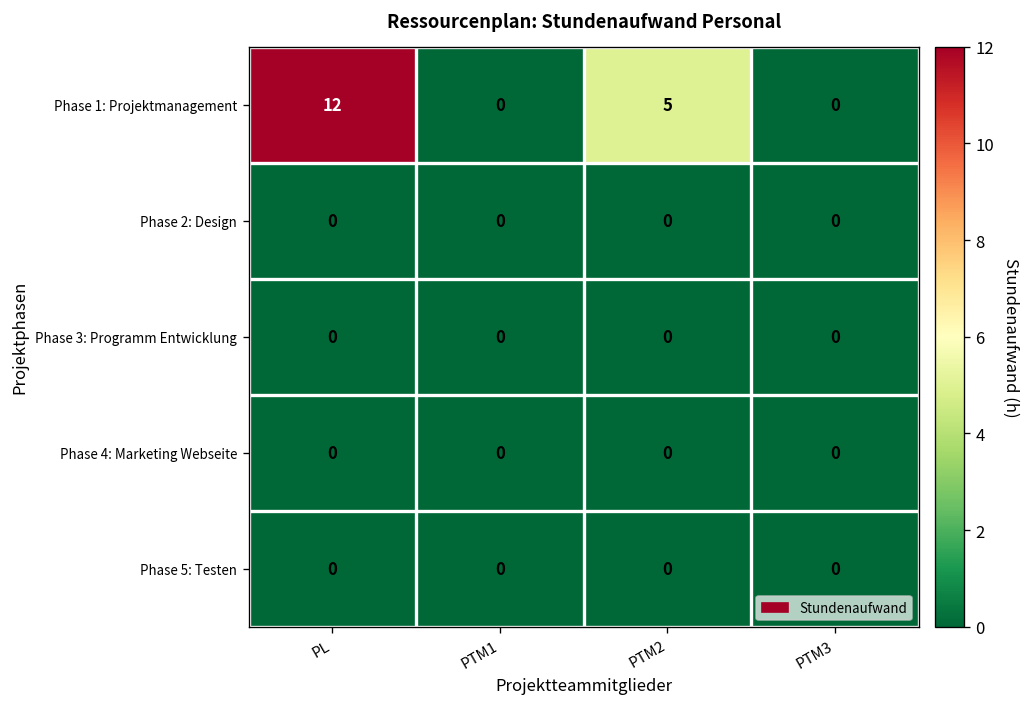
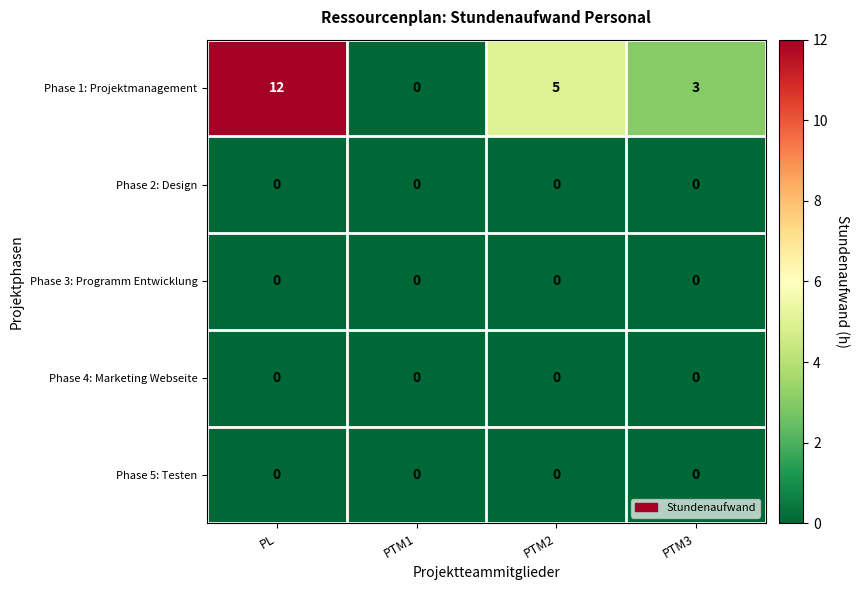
  {
    "Phase 1: Projektmanagement": {
      "PL": 12,
      "PTM1": 0,
      "PTM2": 5,
-     "PTM3": 0
+     "PTM3": 3
    },
    "Phase 2: Design": {
      "PL": 0,
      "PTM1": 0,
      "PTM2": 0,
      "PTM3": 0
    },
    "Phase 3: Programm Entwicklung": {
      "PL": 0,
      "PTM1": 0,
      "PTM2": 0,
      "PTM3": 0
    },
    "Phase 4: Marketing Webseite": {
      "PL": 0,
      "PTM1": 0,
      "PTM2": 0,
      "PTM3": 0
    },
    "Phase 5: Testen": {
      "PL": 0,
      "PTM1": 0,
      "PTM2": 0,
      "PTM3": 0
    }
  }
